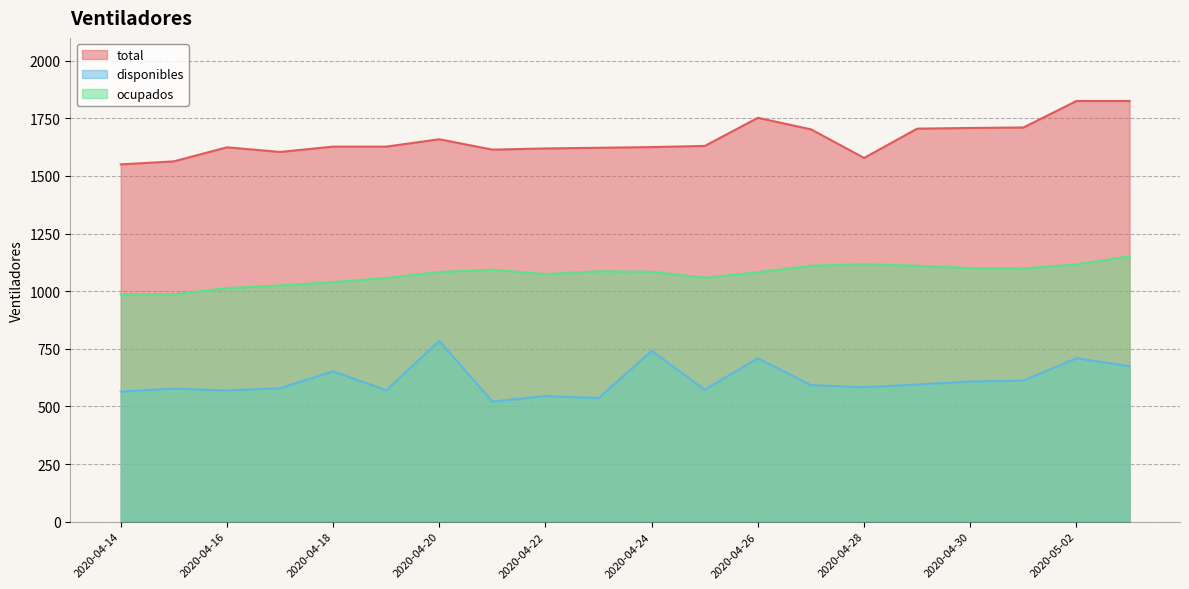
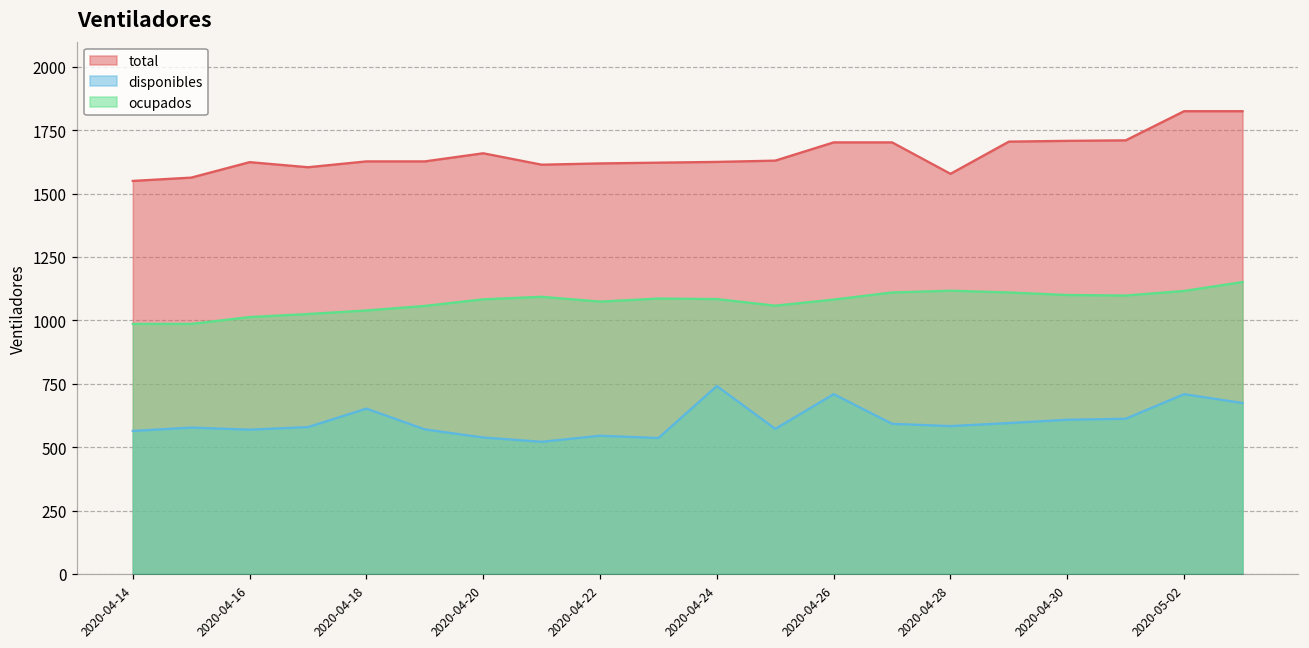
  {
    "total": {
      "2020-04-14": 1550,
      "2020-04-16": 1620,
      "2020-04-18": 1630,
      "2020-04-20": 1660,
      "2020-04-22": 1620,
      "2020-04-24": 1630,
-     "2020-04-26": 1750,
+     "2020-04-26": 1700,
      "2020-04-28": 1580,
      "2020-04-30": 1710,
      "2020-05-02": 1830
    },
    "disponibles": {
      "2020-04-14": 560,
      "2020-04-16": 570,
      "2020-04-18": 650,
-     "2020-04-20": 780,
+     "2020-04-20": 540,
      "2020-04-22": 550,
      "2020-04-24": 740,
      "2020-04-26": 710,
      "2020-04-28": 580,
      "2020-04-30": 610,
      "2020-05-02": 710
    },
    "ocupados": {
      "2020-04-14": 990,
      "2020-04-16": 1010,
      "2020-04-18": 1040,
      "2020-04-20": 1080,
      "2020-04-22": 1070,
      "2020-04-24": 1080,
      "2020-04-26": 1080,
      "2020-04-28": 1120,
      "2020-04-30": 1100,
      "2020-05-02": 1120
    }
  }
